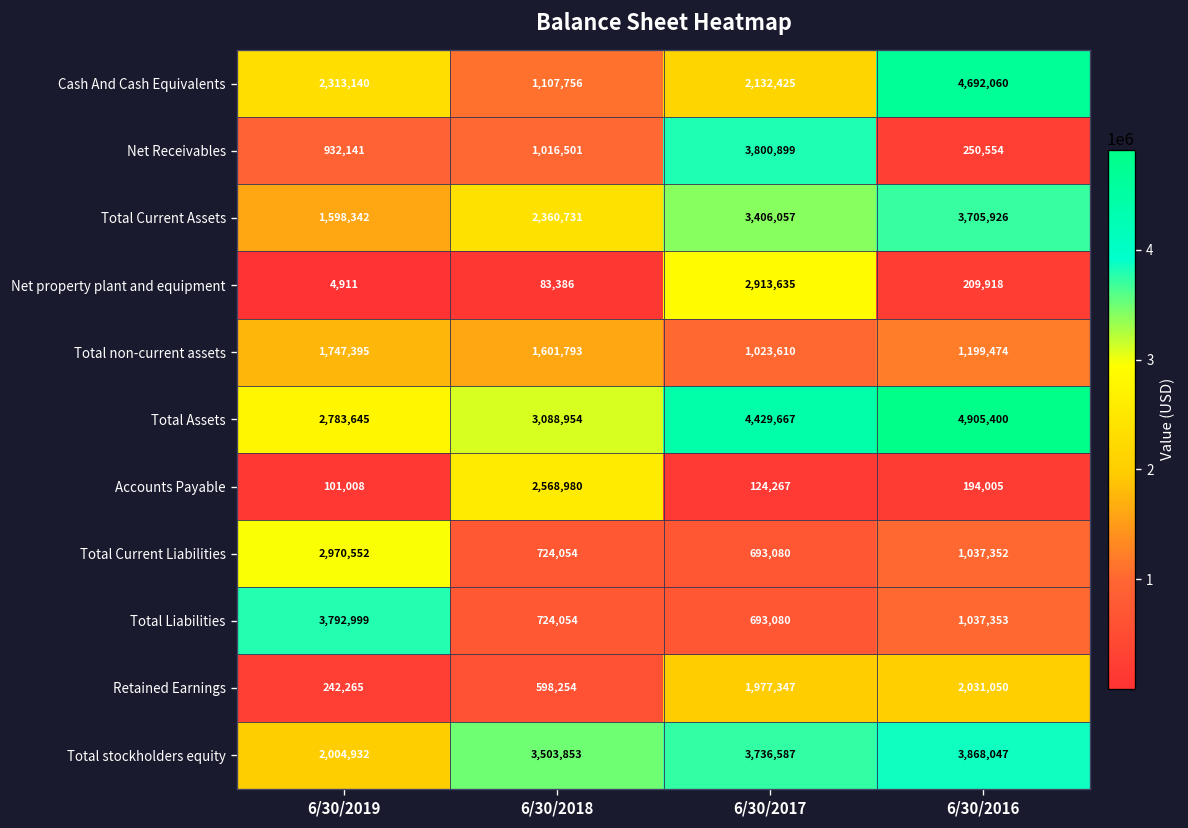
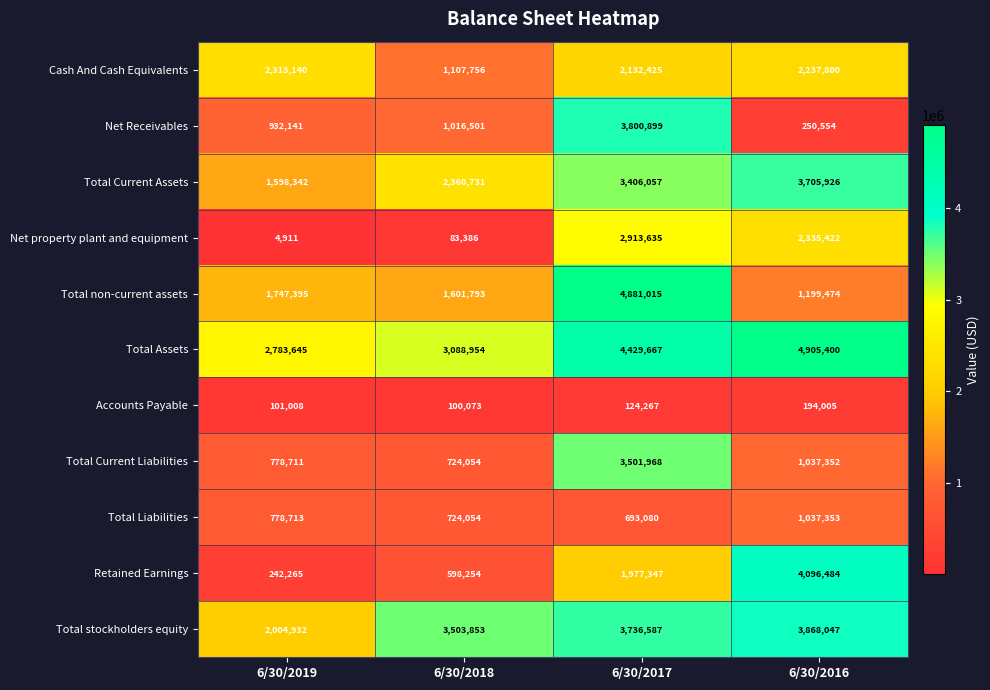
  {
    "Cash And Cash Equivalents": {
      "6/30/2019": "2,313,140",
      "6/30/2018": "1,107,756",
      "6/30/2017": "2,132,425",
-     "6/30/2016": "4,692,060"
+     "6/30/2016": "2,237,800"
    },
    "Net Receivables": {
      "6/30/2019": "932,141",
      "6/30/2018": "1,016,501",
      "6/30/2017": "3,800,899",
      "6/30/2016": "250,554"
    },
    "Total Current Assets": {
      "6/30/2019": "1,598,342",
      "6/30/2018": "2,360,731",
      "6/30/2017": "3,406,057",
      "6/30/2016": "3,705,926"
    },
    "Net property plant and equipment": {
      "6/30/2019": "4,911",
      "6/30/2018": "83,386",
      "6/30/2017": "2,913,635",
-     "6/30/2016": "209,918"
+     "6/30/2016": "2,335,422"
    },
    "Total non-current assets": {
      "6/30/2019": "1,747,395",
      "6/30/2018": "1,601,793",
-     "6/30/2017": "1,023,610",
+     "6/30/2017": "4,881,015",
      "6/30/2016": "1,199,474"
    },
    "Total Assets": {
      "6/30/2019": "2,783,645",
      "6/30/2018": "3,088,954",
      "6/30/2017": "4,429,667",
      "6/30/2016": "4,905,400"
    },
    "Accounts Payable": {
      "6/30/2019": "101,008",
-     "6/30/2018": "2,568,980",
+     "6/30/2018": "100,073",
      "6/30/2017": "124,267",
      "6/30/2016": "194,005"
    },
    "Total Current Liabilities": {
-     "6/30/2019": "2,970,552",
+     "6/30/2019": "778,711",
      "6/30/2018": "724,054",
-     "6/30/2017": "693,080",
+     "6/30/2017": "3,501,968",
      "6/30/2016": "1,037,352"
    },
    "Total Liabilities": {
-     "6/30/2019": "3,792,999",
+     "6/30/2019": "778,713",
      "6/30/2018": "724,054",
      "6/30/2017": "693,080",
      "6/30/2016": "1,037,353"
    },
    "Retained Earnings": {
      "6/30/2019": "242,265",
      "6/30/2018": "598,254",
      "6/30/2017": "1,977,347",
-     "6/30/2016": "2,031,050"
+     "6/30/2016": "4,096,484"
    },
    "Total stockholders equity": {
      "6/30/2019": "2,004,932",
      "6/30/2018": "3,503,853",
      "6/30/2017": "3,736,587",
      "6/30/2016": "3,868,047"
    }
  }
